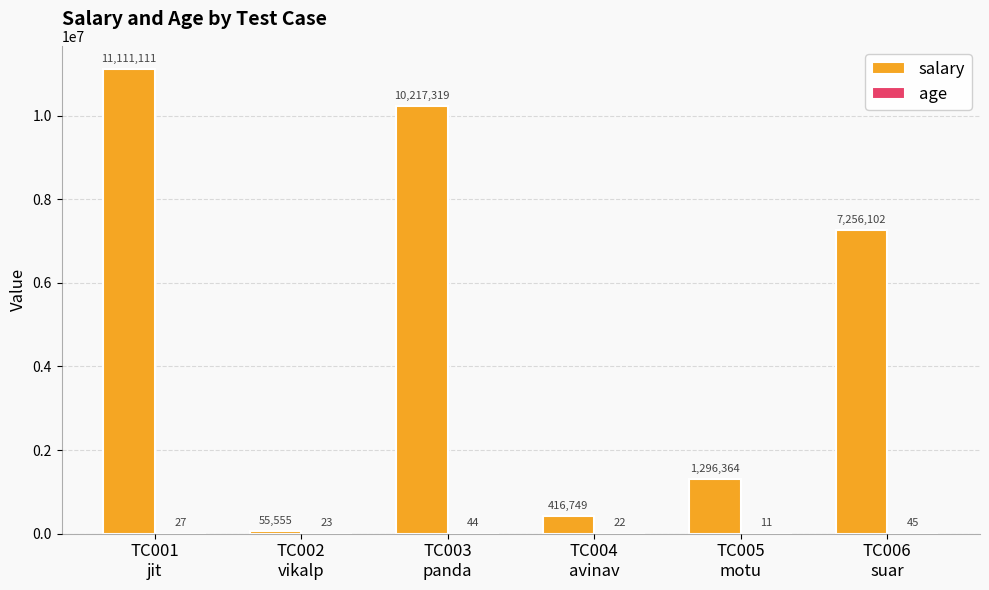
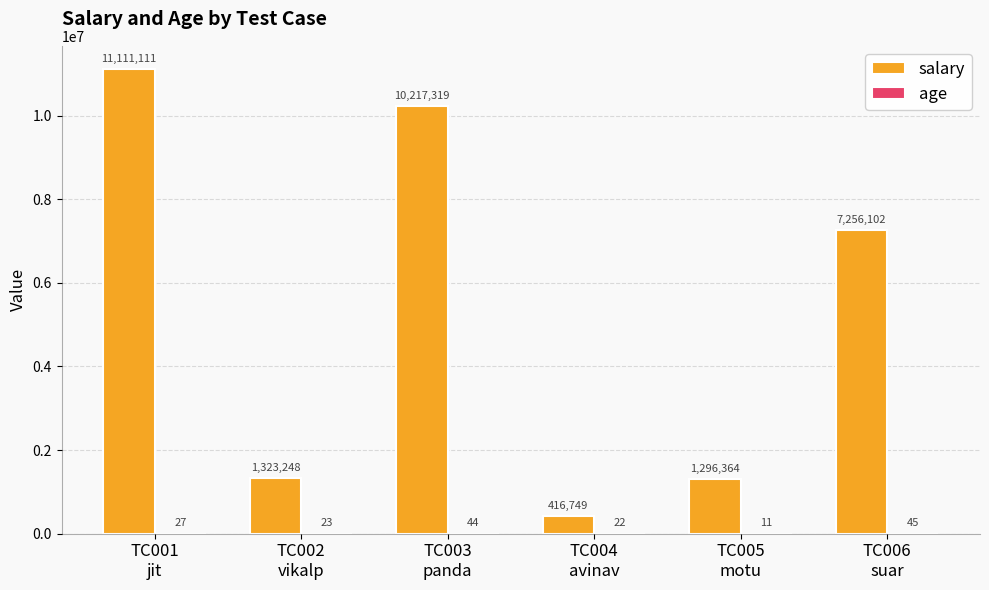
  {
    "salary": {
      "TC001 jit": "11,111,111",
-     "TC002 vikalp": "55,555",
+     "TC002 vikalp": "1,323,248",
      "TC003 panda": "10,217,319",
      "TC004 avinav": "416,749",
      "TC005 motu": "1,296,364",
      "TC006 suar": "7,256,102"
    },
    "age": {
      "TC001 jit": "27",
      "TC002 vikalp": "23",
      "TC003 panda": "44",
      "TC004 avinav": "22",
      "TC005 motu": "11",
      "TC006 suar": "45"
    }
  }
